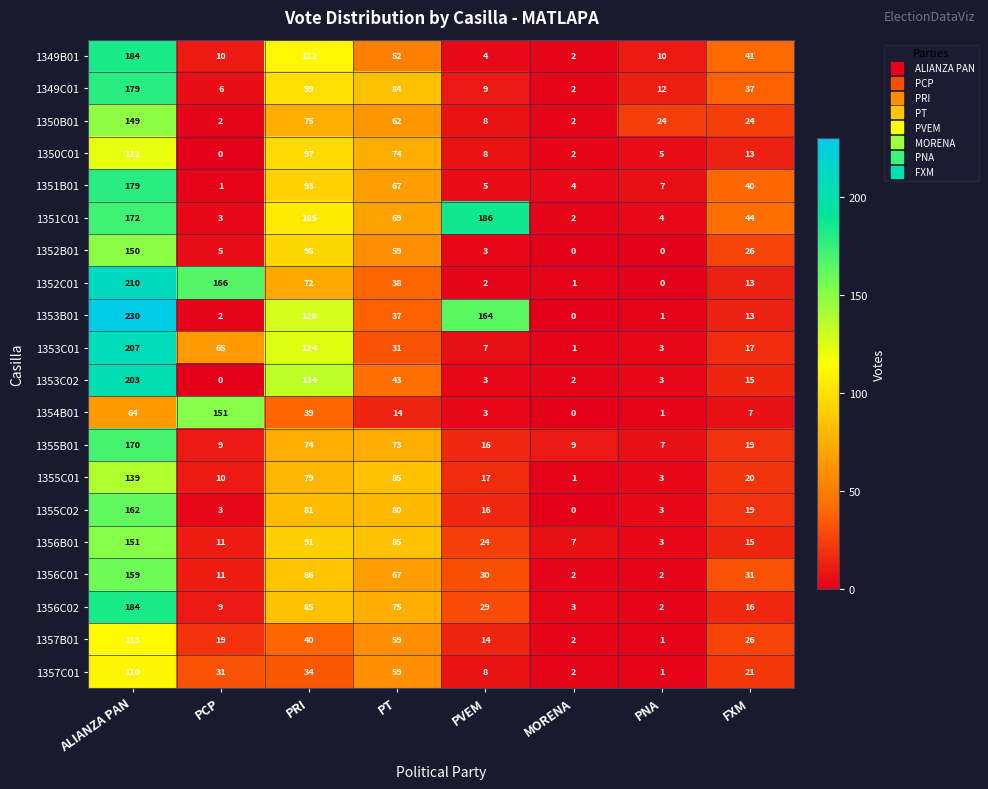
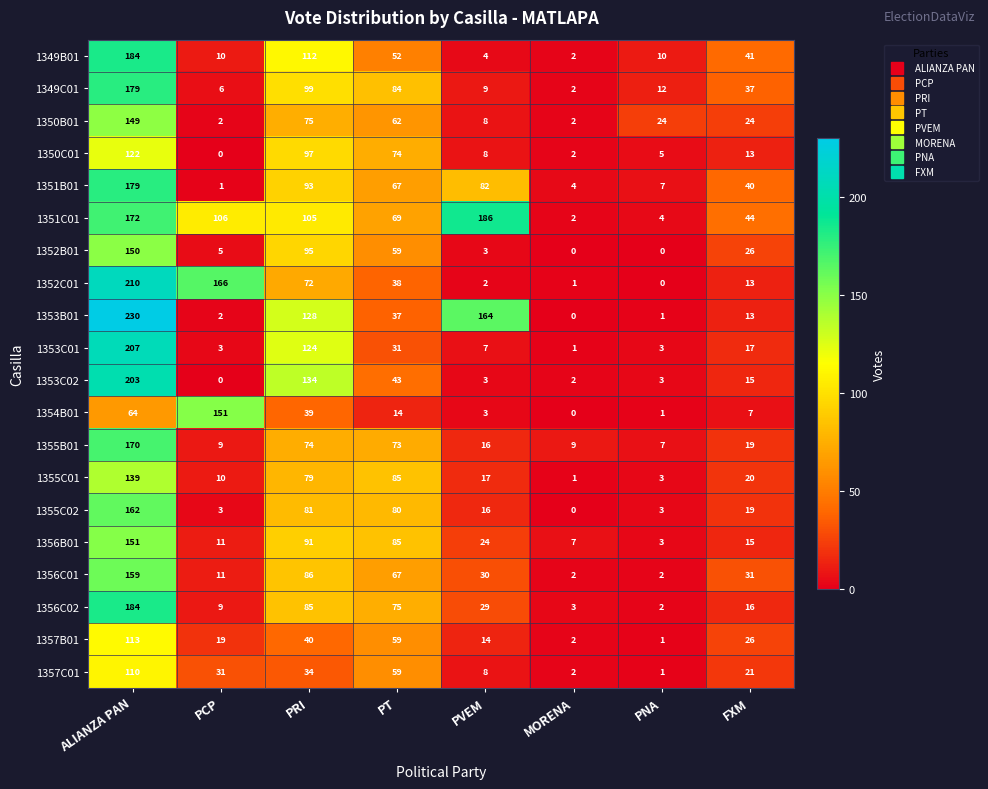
  {
    "1349B01": {
      "ALIANZA PAN": 184,
      "PCP": 10,
      "PRI": 112,
      "PT": 52,
      "PVEM": 4,
      "MORENA": 2,
      "PNA": 10,
      "FXM": 41
    },
    "1349C01": {
      "ALIANZA PAN": 179,
      "PCP": 6,
      "PRI": 99,
      "PT": 84,
      "PVEM": 9,
      "MORENA": 2,
      "PNA": 12,
      "FXM": 37
    },
    "1350B01": {
      "ALIANZA PAN": 149,
      "PCP": 2,
      "PRI": 75,
      "PT": 62,
      "PVEM": 8,
      "MORENA": 2,
      "PNA": 24,
      "FXM": 24
    },
    "1350C01": {
      "ALIANZA PAN": 122,
      "PCP": 0,
      "PRI": 97,
      "PT": 74,
      "PVEM": 8,
      "MORENA": 2,
      "PNA": 5,
      "FXM": 13
    },
    "1351B01": {
      "ALIANZA PAN": 179,
      "PCP": 1,
      "PRI": 93,
      "PT": 67,
-     "PVEM": 5,
+     "PVEM": 82,
      "MORENA": 4,
      "PNA": 7,
      "FXM": 40
    },
    "1351C01": {
      "ALIANZA PAN": 172,
-     "PCP": 3,
+     "PCP": 106,
      "PRI": 105,
      "PT": 69,
      "PVEM": 186,
      "MORENA": 2,
      "PNA": 4,
      "FXM": 44
    },
    "1352B01": {
      "ALIANZA PAN": 150,
      "PCP": 5,
      "PRI": 95,
      "PT": 59,
      "PVEM": 3,
      "MORENA": 0,
      "PNA": 0,
      "FXM": 26
    },
    "1352C01": {
      "ALIANZA PAN": 210,
      "PCP": 166,
      "PRI": 72,
      "PT": 38,
      "PVEM": 2,
      "MORENA": 1,
      "PNA": 0,
      "FXM": 13
    },
    "1353B01": {
      "ALIANZA PAN": 230,
      "PCP": 2,
      "PRI": 128,
      "PT": 37,
      "PVEM": 164,
      "MORENA": 0,
      "PNA": 1,
      "FXM": 13
    },
    "1353C01": {
      "ALIANZA PAN": 207,
-     "PCP": 65,
+     "PCP": 3,
      "PRI": 124,
      "PT": 31,
      "PVEM": 7,
      "MORENA": 1,
      "PNA": 3,
      "FXM": 17
    },
    "1353C02": {
      "ALIANZA PAN": 203,
      "PCP": 0,
      "PRI": 134,
      "PT": 43,
      "PVEM": 3,
      "MORENA": 2,
      "PNA": 3,
      "FXM": 15
    },
    "1354B01": {
      "ALIANZA PAN": 64,
      "PCP": 151,
      "PRI": 39,
      "PT": 14,
      "PVEM": 3,
      "MORENA": 0,
      "PNA": 1,
      "FXM": 7
    },
    "1355B01": {
      "ALIANZA PAN": 170,
      "PCP": 9,
      "PRI": 74,
      "PT": 73,
      "PVEM": 16,
      "MORENA": 9,
      "PNA": 7,
      "FXM": 19
    },
    "1355C01": {
      "ALIANZA PAN": 139,
      "PCP": 10,
      "PRI": 79,
      "PT": 85,
      "PVEM": 17,
      "MORENA": 1,
      "PNA": 3,
      "FXM": 20
    },
    "1355C02": {
      "ALIANZA PAN": 162,
      "PCP": 3,
      "PRI": 81,
      "PT": 80,
      "PVEM": 16,
      "MORENA": 0,
      "PNA": 3,
      "FXM": 19
    },
    "1356B01": {
      "ALIANZA PAN": 151,
      "PCP": 11,
      "PRI": 91,
      "PT": 85,
      "PVEM": 24,
      "MORENA": 7,
      "PNA": 3,
      "FXM": 15
    },
    "1356C01": {
      "ALIANZA PAN": 159,
      "PCP": 11,
      "PRI": 86,
      "PT": 67,
      "PVEM": 30,
      "MORENA": 2,
      "PNA": 2,
      "FXM": 31
    },
    "1356C02": {
      "ALIANZA PAN": 184,
      "PCP": 9,
      "PRI": 85,
      "PT": 75,
      "PVEM": 29,
      "MORENA": 3,
      "PNA": 2,
      "FXM": 16
    },
    "1357B01": {
      "ALIANZA PAN": 113,
      "PCP": 19,
      "PRI": 40,
      "PT": 59,
      "PVEM": 14,
      "MORENA": 2,
      "PNA": 1,
      "FXM": 26
    },
    "1357C01": {
      "ALIANZA PAN": 110,
      "PCP": 31,
      "PRI": 34,
      "PT": 59,
      "PVEM": 8,
      "MORENA": 2,
      "PNA": 1,
      "FXM": 21
    }
  }
